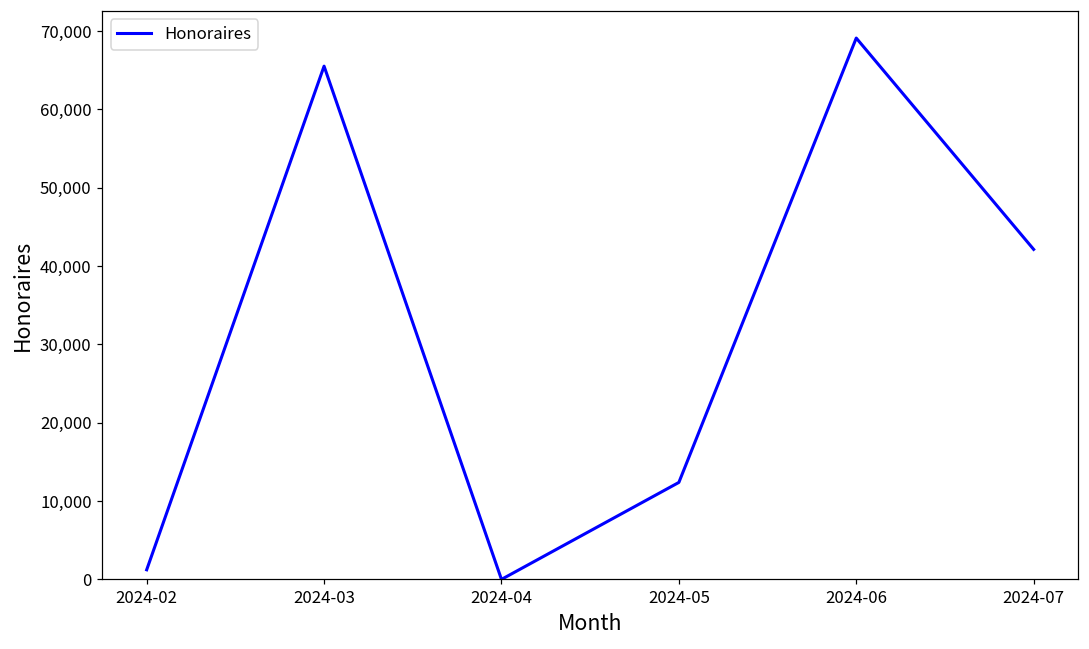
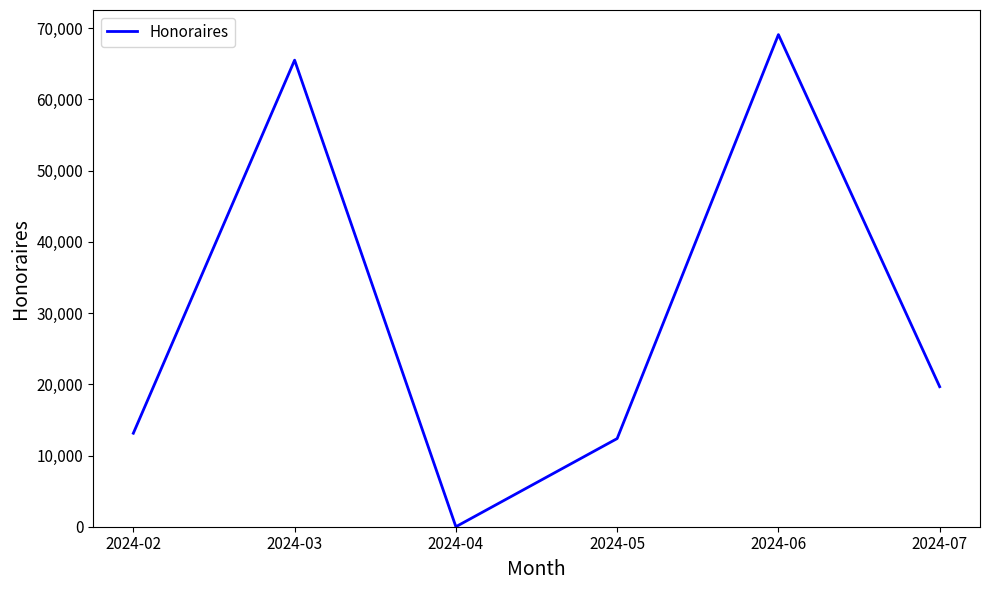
  {
-   "2024-02": "1,000",
+   "2024-02": "13,000",
    "2024-03": "66,000",
    "2024-04": "0",
    "2024-05": "12,000",
    "2024-06": "69,000",
-   "2024-07": "42,000"
+   "2024-07": "20,000"
  }
